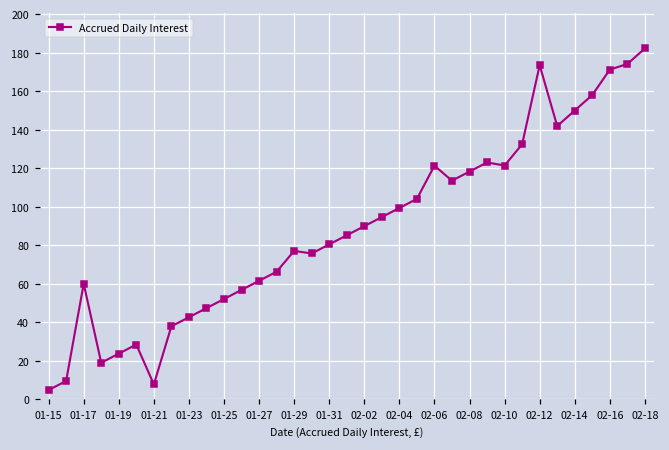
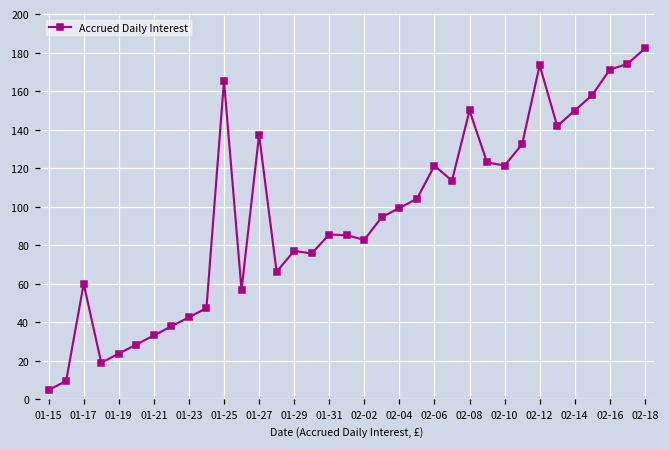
  {
    "01-15": 5,
    "01-17": 60,
    "01-19": 24,
-   "01-21": 8,
+   "01-21": 33,
    "01-23": 43,
-   "01-25": 52,
-   "01-27": 62,
+   "01-25": 165,
+   "01-27": 137,
    "01-29": 77,
-   "01-31": 80,
-   "02-02": 90,
+   "01-31": 86,
+   "02-02": 83,
    "02-04": 99,
    "02-06": 121,
-   "02-08": 118,
+   "02-08": 150,
    "02-10": 121,
    "02-12": 174,
    "02-14": 150,
    "02-16": 171,
    "02-18": 182
  }
